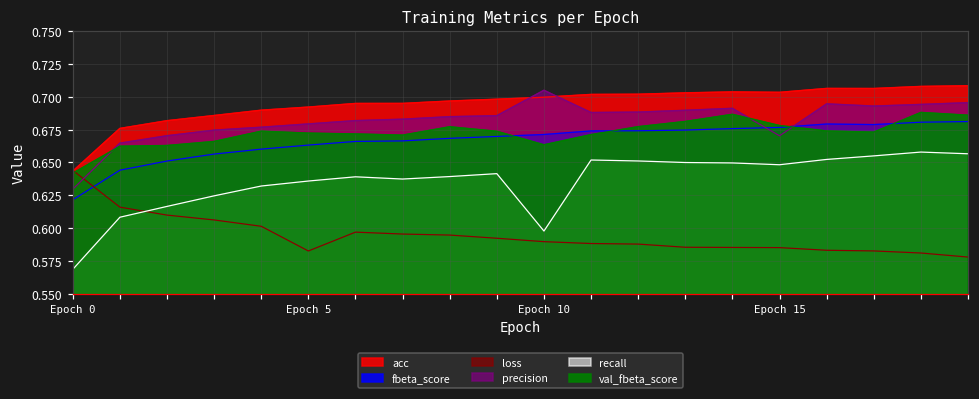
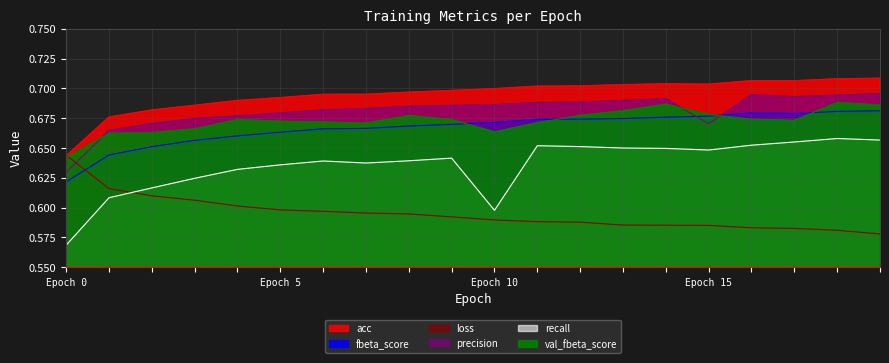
  {
    "acc": {
      "Epoch 5": 0.692,
      "Epoch 10": 0.700,
      "Epoch 15": 0.703
    },
    "fbeta_score": {
      "Epoch 0": 0.622,
      "Epoch 5": 0.663,
      "Epoch 10": 0.671
    },
    "loss": {
-     "Epoch 5": 0.583,
+     "Epoch 5": 0.598,
      "Epoch 10": 0.590,
      "Epoch 15": 0.585
    },
    "precision": {
      "Epoch 0": 0.630,
      "Epoch 5": 0.679,
-     "Epoch 10": 0.705,
+     "Epoch 10": 0.686,
      "Epoch 15": 0.670
    },
    "recall": {
      "Epoch 0": 0.569,
      "Epoch 5": 0.636,
      "Epoch 10": 0.598,
      "Epoch 15": 0.648
    },
    "val_fbeta_score": {
      "Epoch 5": 0.672,
      "Epoch 10": 0.663
    }
  }
